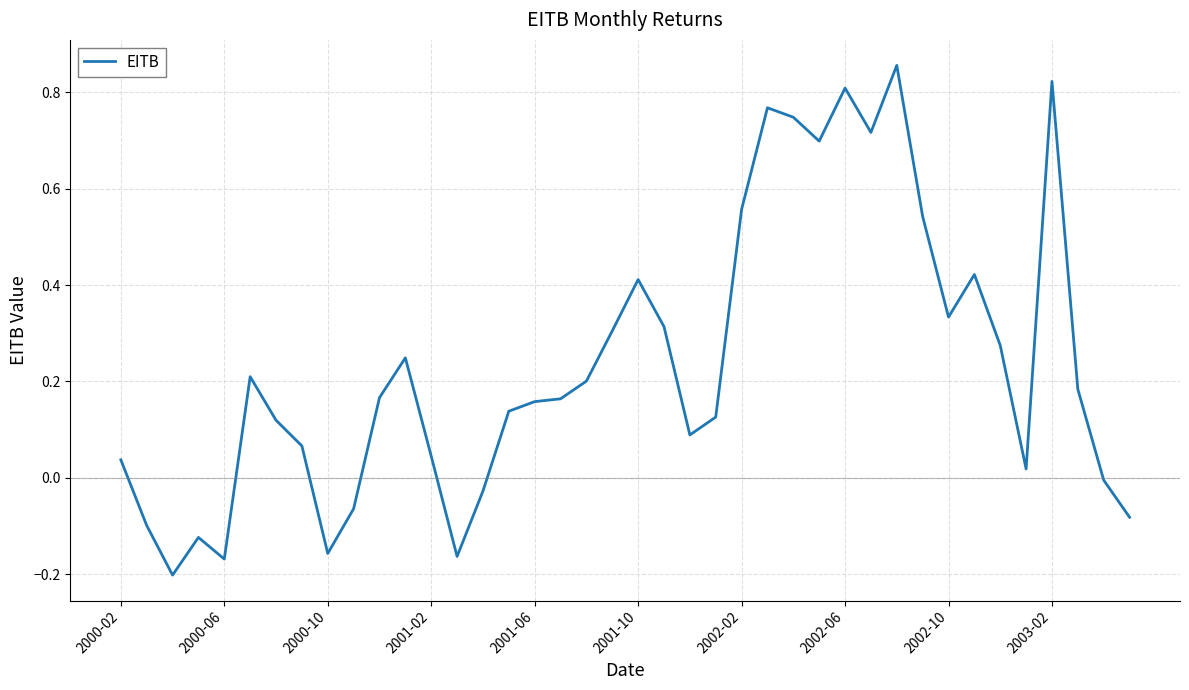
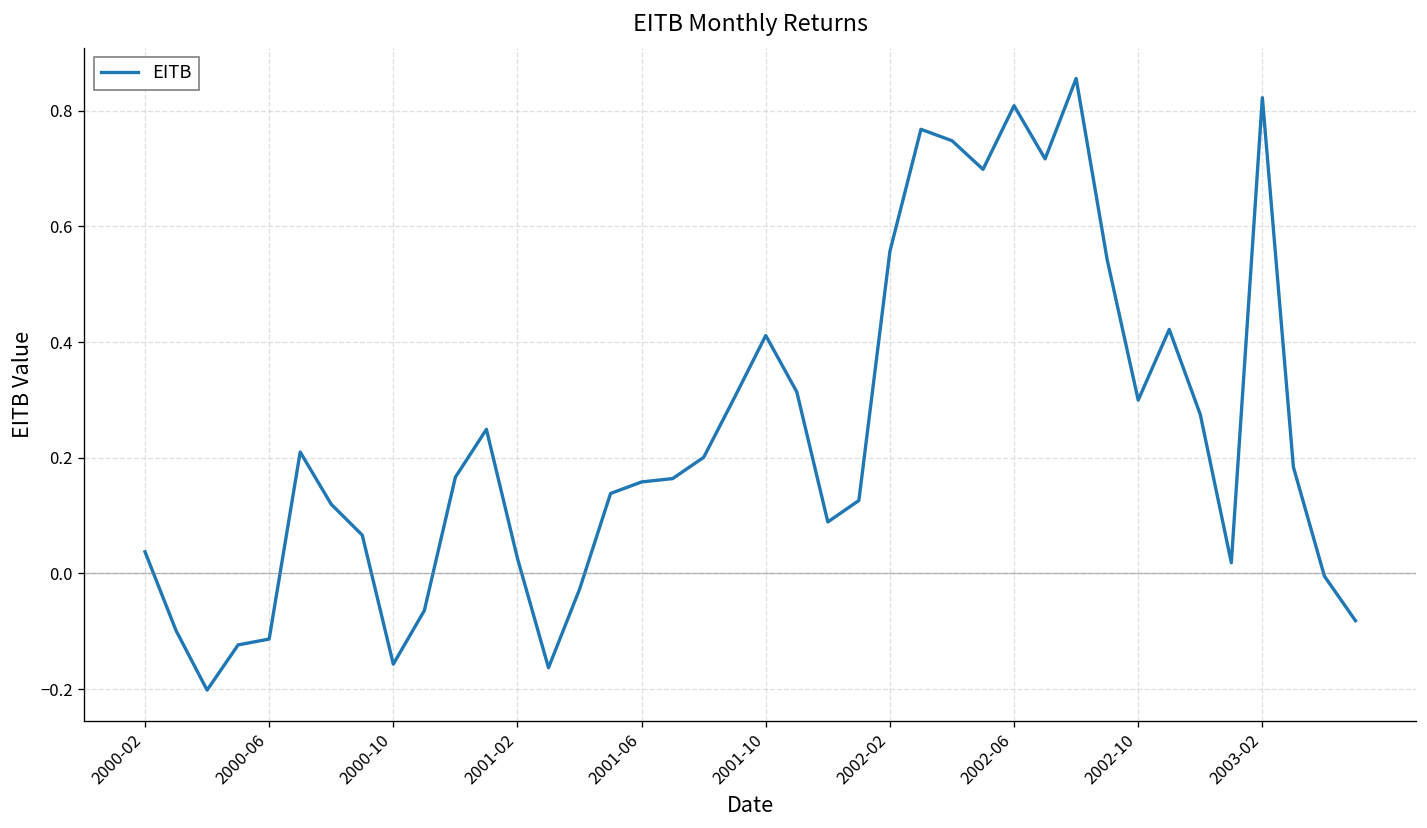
  {
    "2000-02": 0.04,
-   "2000-06": -0.17,
+   "2000-06": -0.11,
    "2000-10": -0.16,
-   "2001-02": 0.05,
+   "2001-02": 0.03,
    "2001-06": 0.16,
    "2001-10": 0.41,
    "2002-02": 0.56,
    "2002-06": 0.81,
-   "2002-10": 0.33,
+   "2002-10": 0.30,
    "2003-02": 0.82
  }
